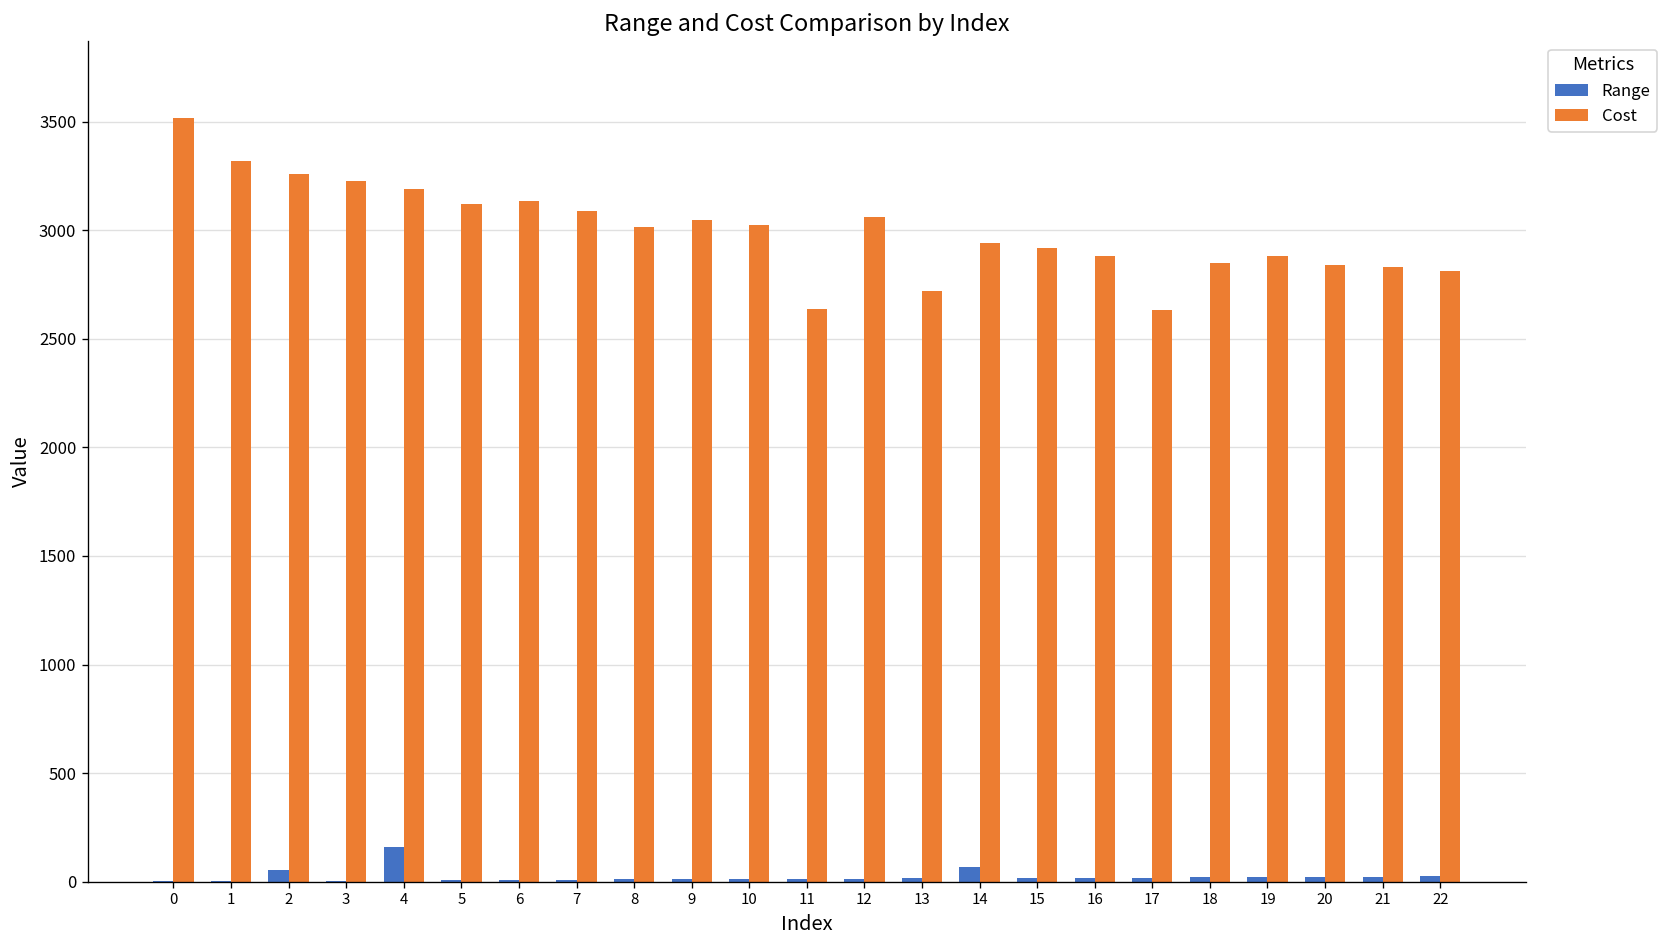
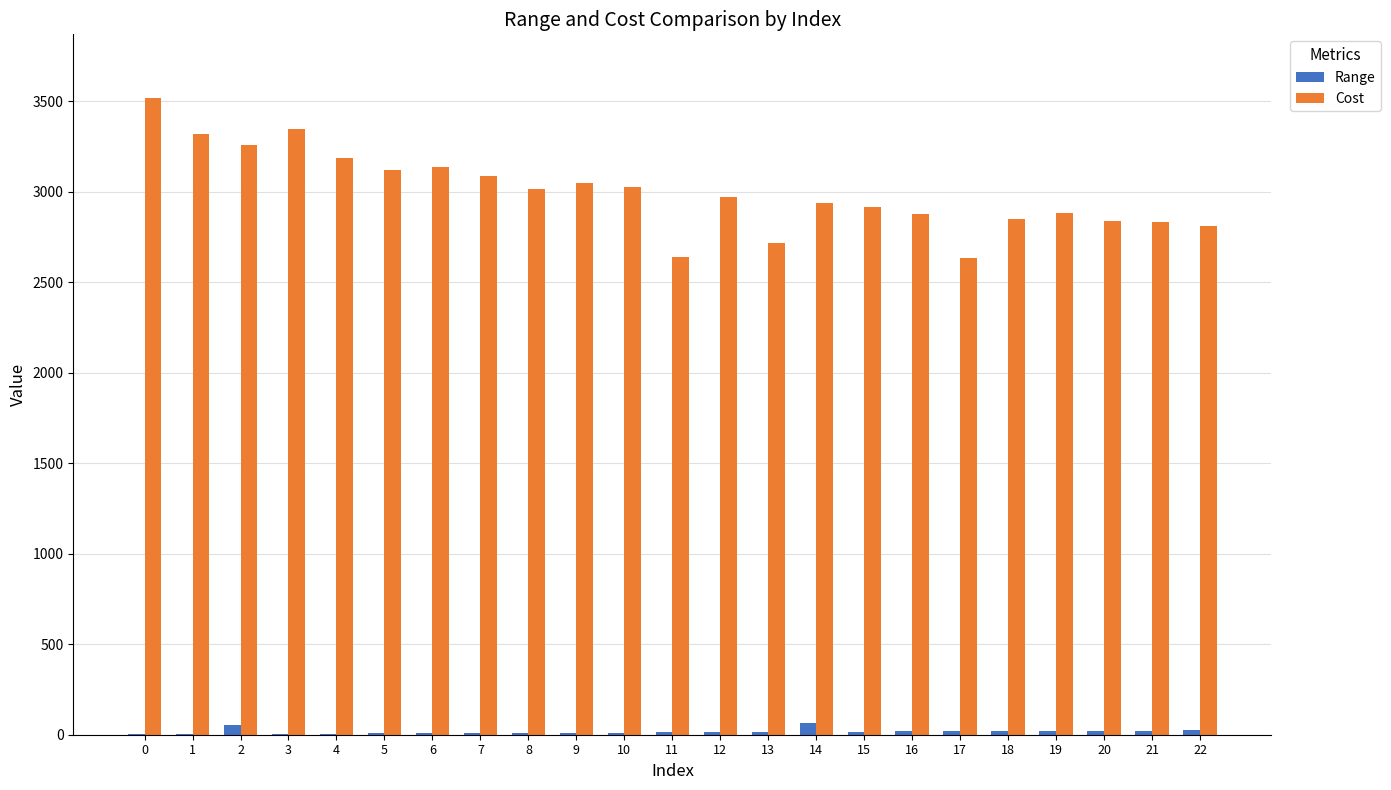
  {
    "Range": {
      "2": 50,
-     "4": 160,
+     "4": 10,
      "12": 10,
      "13": 20,
      "14": 70,
      "15": 20,
      "16": 20,
      "17": 20,
      "18": 20,
      "19": 20,
      "20": 20,
      "21": 20,
      "22": 20
    },
    "Cost": {
      "0": 3520,
      "1": 3320,
      "2": 3260,
-     "3": 3230,
+     "3": 3350,
      "4": 3190,
      "5": 3120,
      "6": 3140,
      "7": 3090,
      "8": 3010,
      "9": 3050,
      "10": 3030,
      "11": 2640,
-     "12": 3060,
+     "12": 2970,
      "13": 2720,
      "14": 2940,
      "15": 2920,
      "16": 2880,
      "17": 2630,
      "18": 2850,
      "19": 2880,
      "20": 2840,
      "21": 2830,
      "22": 2810
    }
  }
